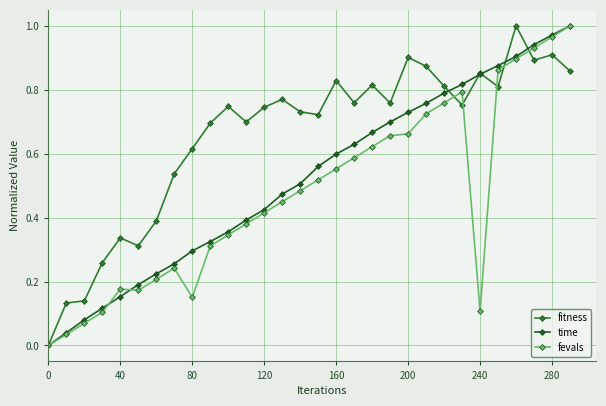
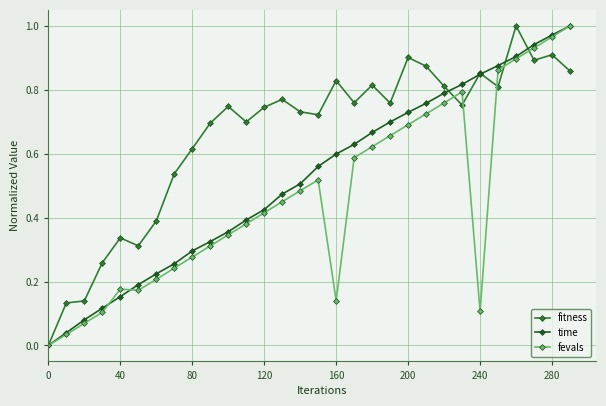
  {
    "fevals": {
      "40": 0.18,
-     "80": 0.15,
+     "80": 0.28,
      "120": 0.41,
-     "160": 0.55,
-     "200": 0.66,
+     "160": 0.14,
+     "200": 0.69,
      "240": 0.11
    }
  }
